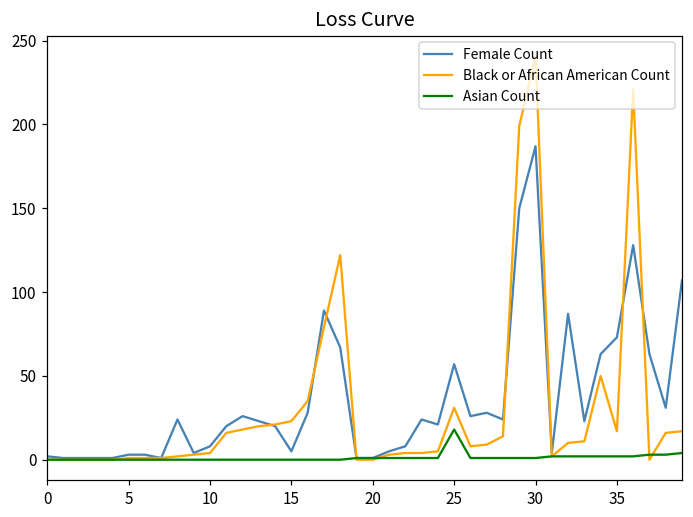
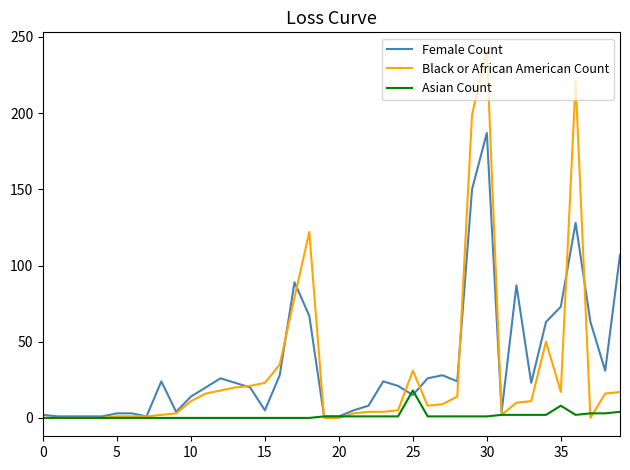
  {
    "Female Count": {
      "0": 2,
      "5": 3,
-     "10": 8,
+     "10": 14,
      "15": 5,
-     "25": 57,
+     "25": 15,
      "30": 187,
      "35": 73
    },
    "Black or African American Count": {
-     "10": 4,
+     "10": 11,
      "15": 23,
      "25": 31,
      "35": 17
    },
    "Asian Count": {
      "10": 0,
      "15": 0,
      "25": 18,
      "30": 1,
-     "35": 2
+     "35": 8
    }
  }
